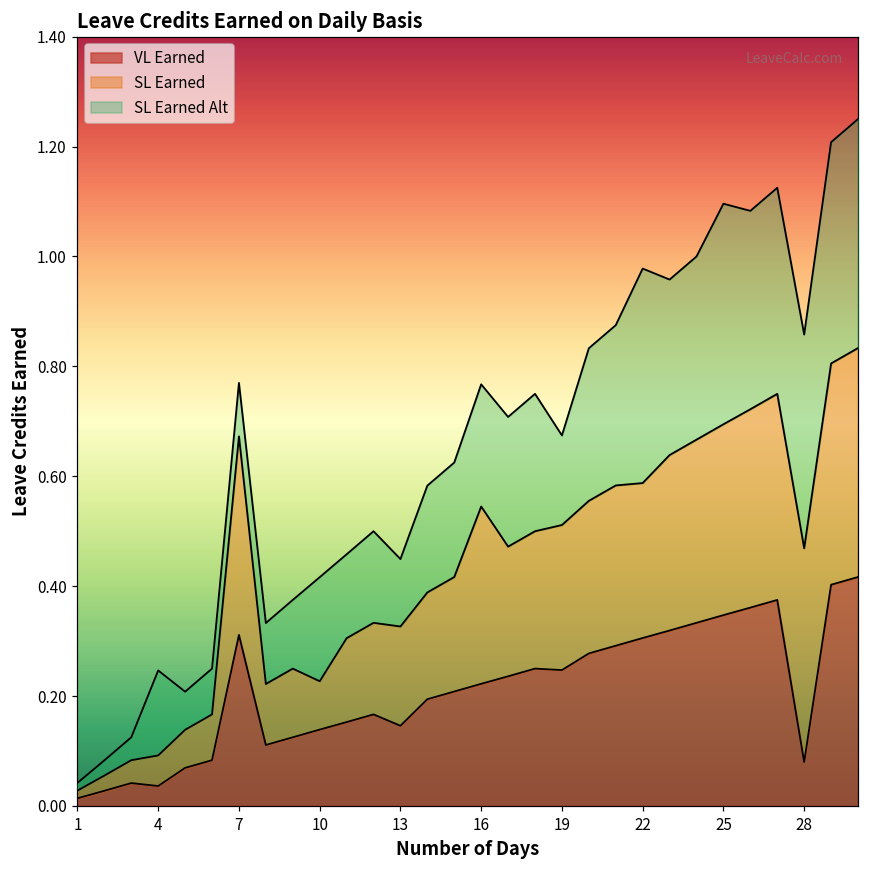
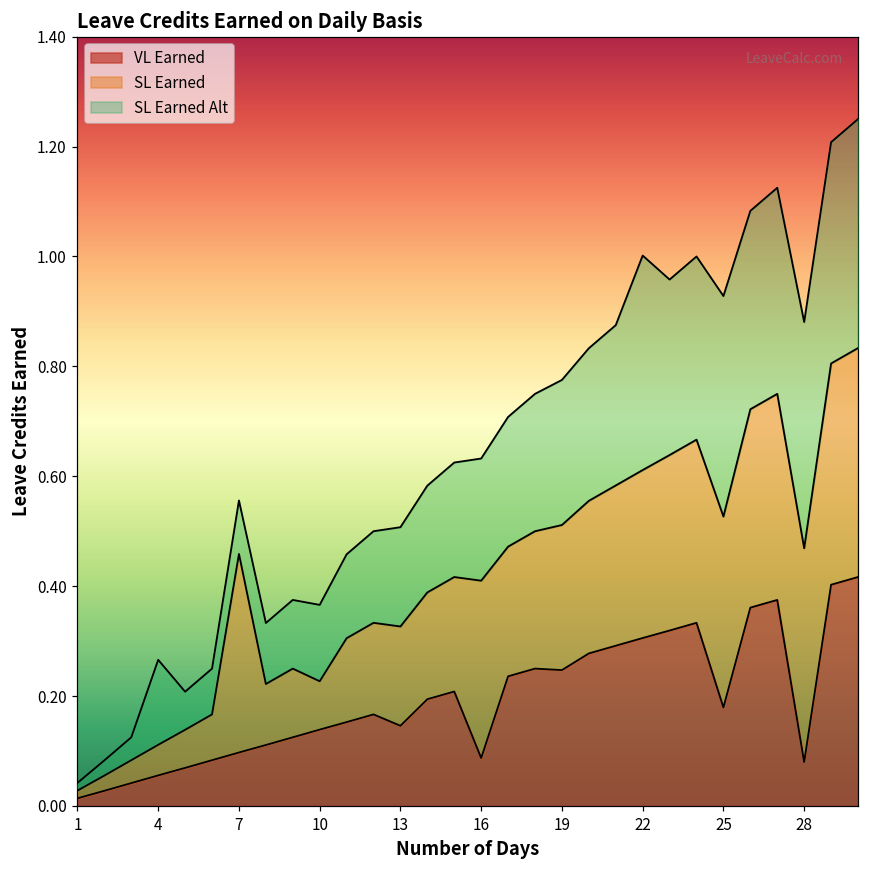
  {
    "VL Earned": {
      "1": 0.01,
-     "4": 0.04,
-     "7": 0.31,
+     "4": 0.06,
+     "7": 0.10,
      "10": 0.14,
      "13": 0.15,
-     "16": 0.22,
+     "16": 0.09,
      "19": 0.25,
      "22": 0.31,
-     "25": 0.35,
+     "25": 0.18,
      "28": 0.08
    },
    "SL Earned": {
      "1": 0.01,
      "4": 0.06,
      "7": 0.36,
      "10": 0.09,
      "13": 0.18,
      "16": 0.32,
      "19": 0.26,
-     "22": 0.28,
+     "22": 0.31,
      "25": 0.35,
      "28": 0.39
    },
    "SL Earned Alt": {
      "1": 0.01,
      "4": 0.15,
      "7": 0.10,
-     "10": 0.19,
-     "13": 0.12,
+     "10": 0.14,
+     "13": 0.18,
      "16": 0.22,
-     "19": 0.16,
+     "19": 0.26,
      "22": 0.39,
      "25": 0.40,
-     "28": 0.39
+     "28": 0.41
    }
  }
